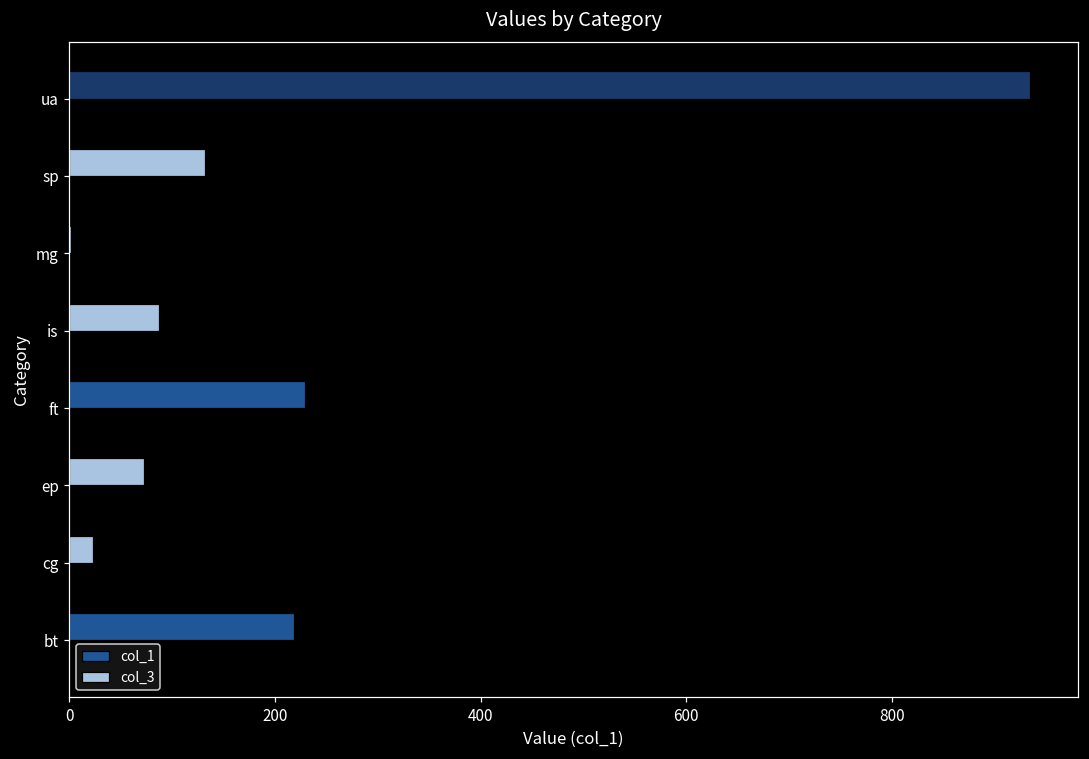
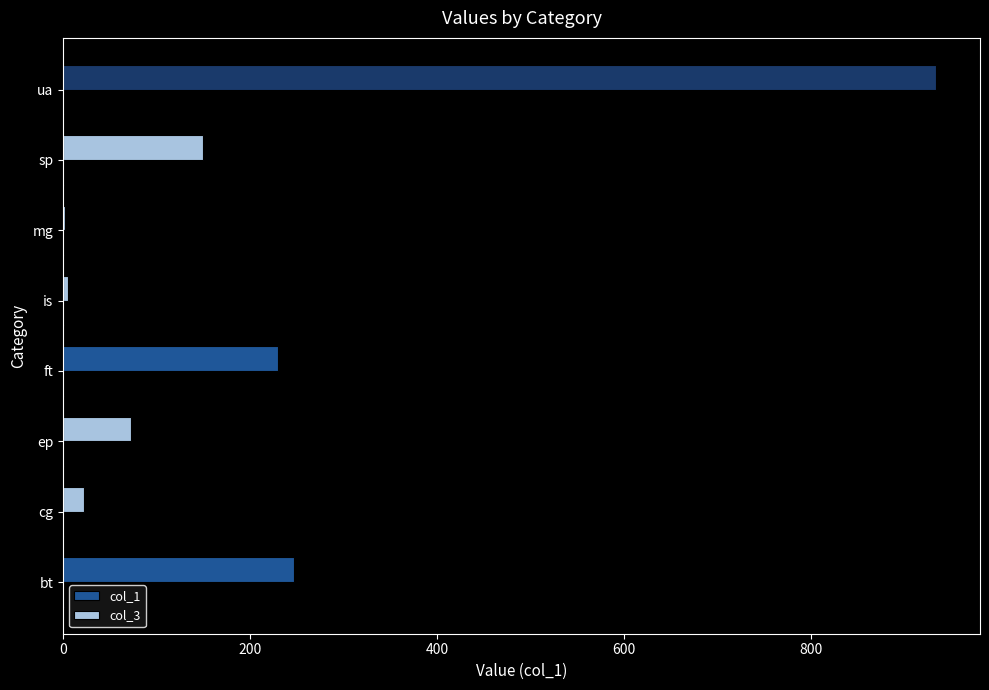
  {
    "col_1": {
      "ua": 930,
-     "sp": 130,
-     "is": 90,
+     "sp": 150,
+     "is": 10,
      "ft": 230,
      "ep": 70,
      "cg": 20,
-     "bt": 220
+     "bt": 250
    }
  }
